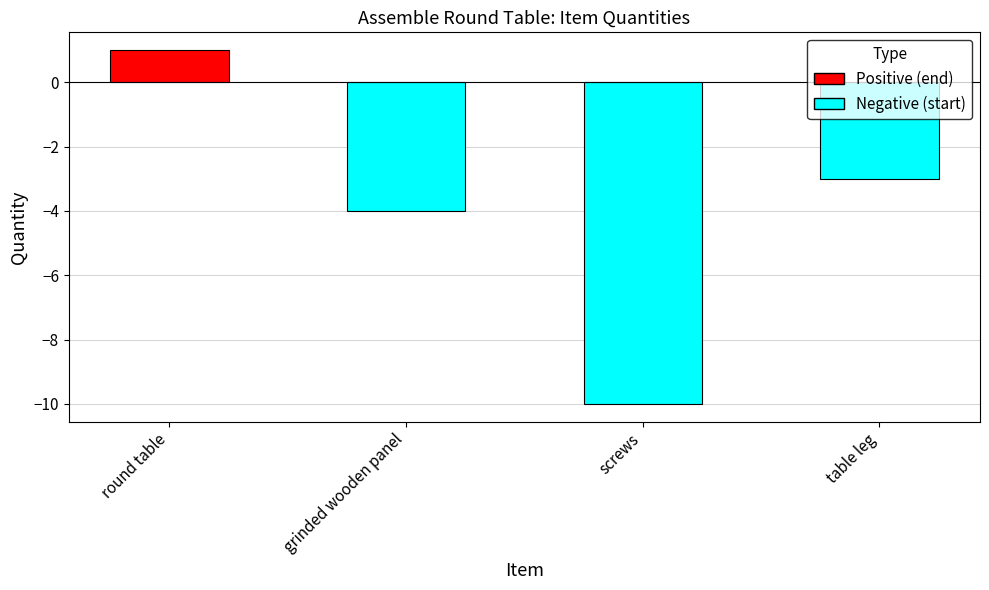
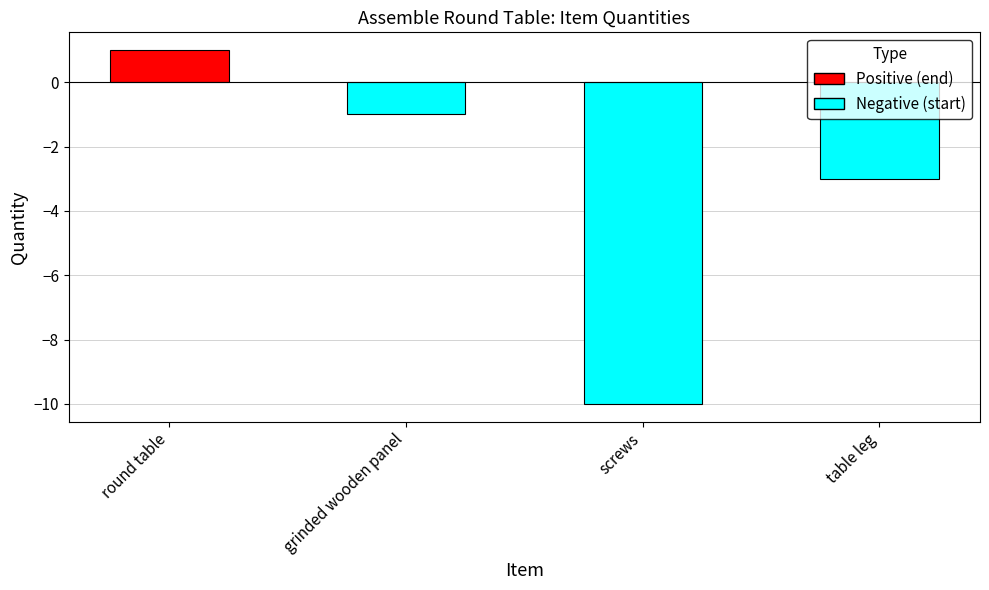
  {
    "round table": 1,
-   "grinded wooden panel": -4,
+   "grinded wooden panel": -1,
    "screws": -10,
    "table leg": -3
  }
